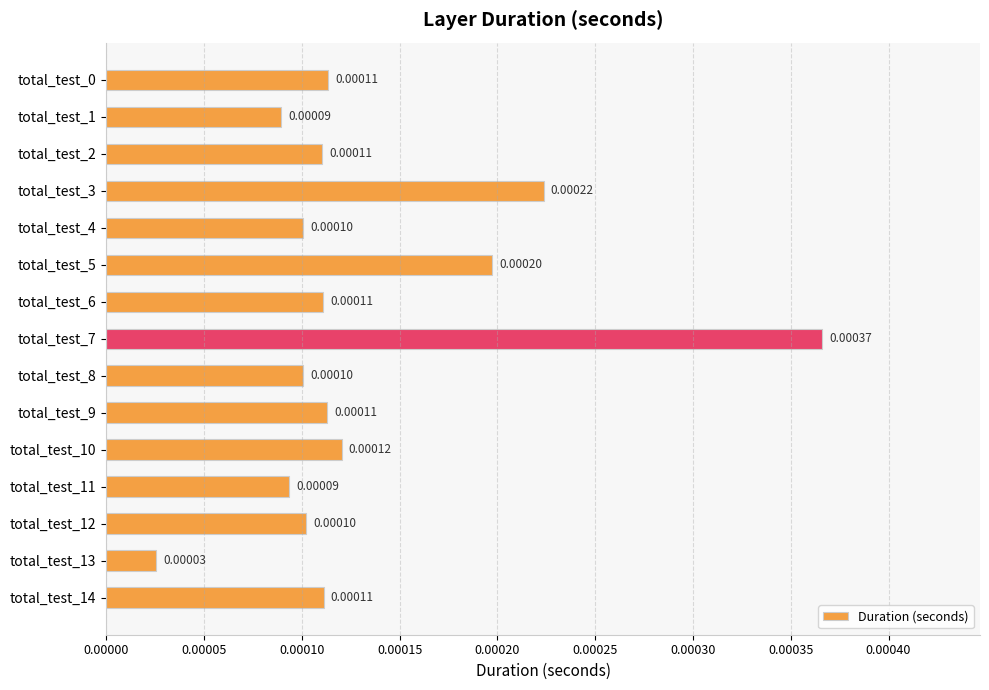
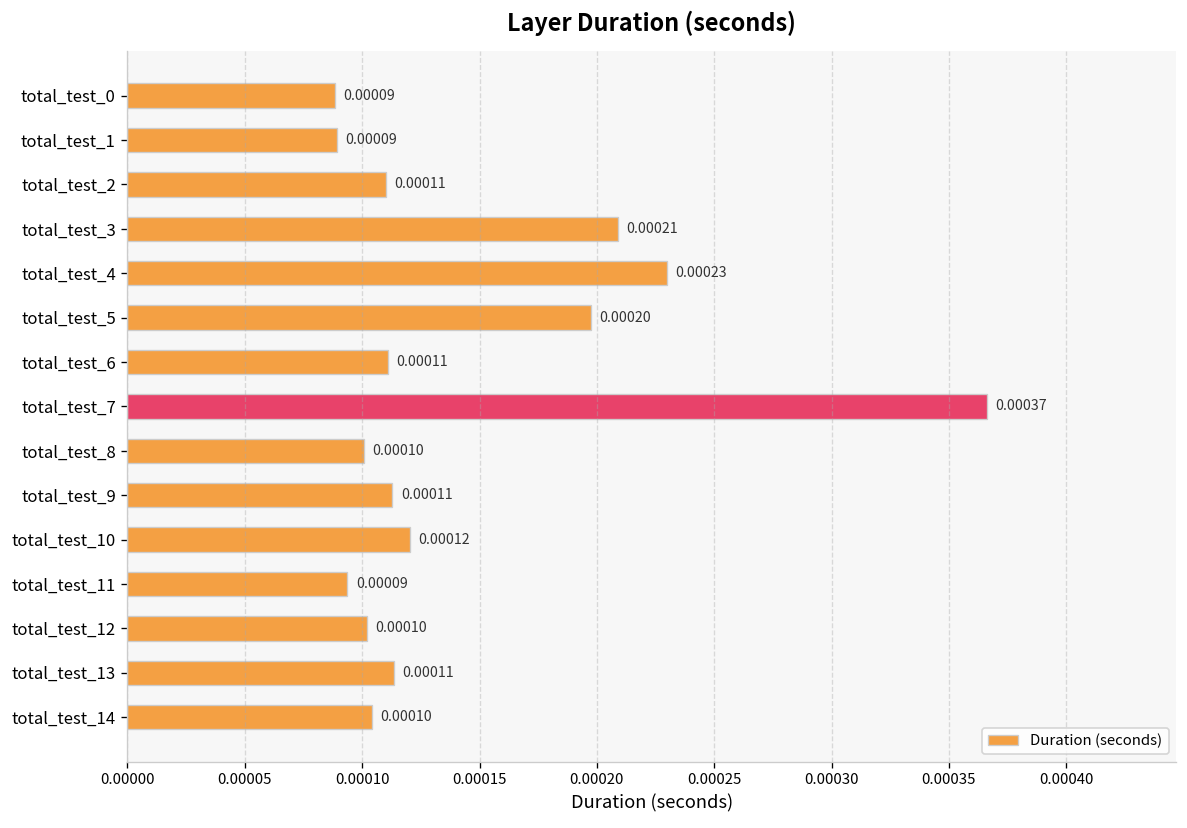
  {
-   "total_test_0": 0.00011,
+   "total_test_0": 0.00009,
    "total_test_1": 0.00009,
    "total_test_2": 0.00011,
-   "total_test_3": 0.00022,
-   "total_test_4": 0.00010,
+   "total_test_3": 0.00021,
+   "total_test_4": 0.00023,
    "total_test_5": 0.00020,
    "total_test_6": 0.00011,
    "total_test_7": 0.00037,
    "total_test_8": 0.00010,
    "total_test_9": 0.00011,
    "total_test_10": 0.00012,
    "total_test_11": 0.00009,
    "total_test_12": 0.00010,
-   "total_test_13": 0.00003,
-   "total_test_14": 0.00011
+   "total_test_13": 0.00011,
+   "total_test_14": 0.00010
  }
